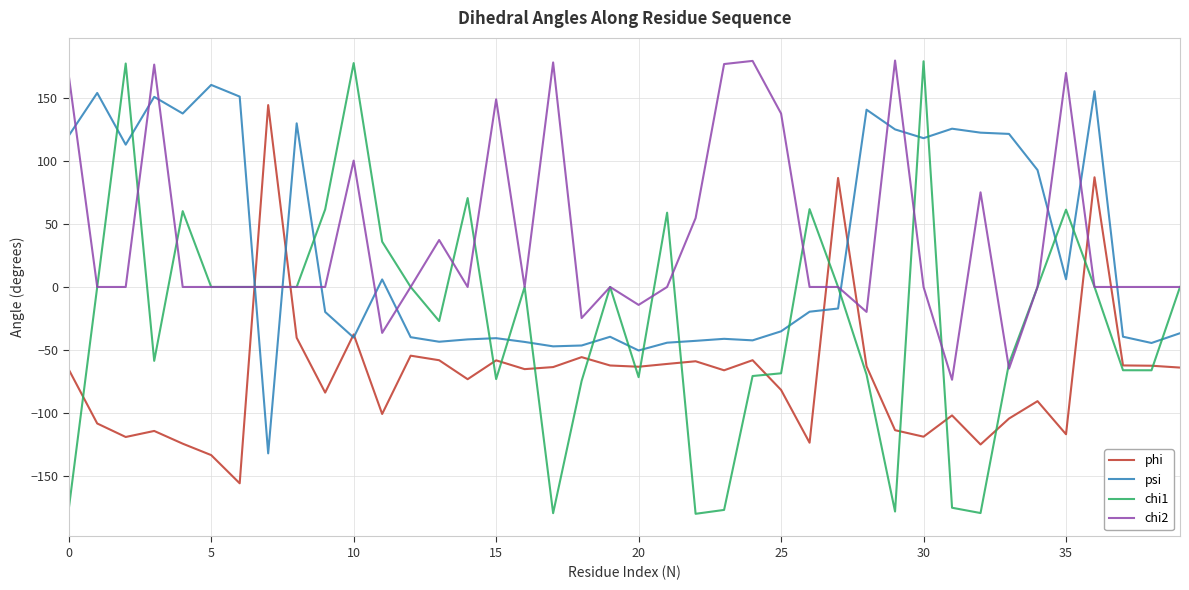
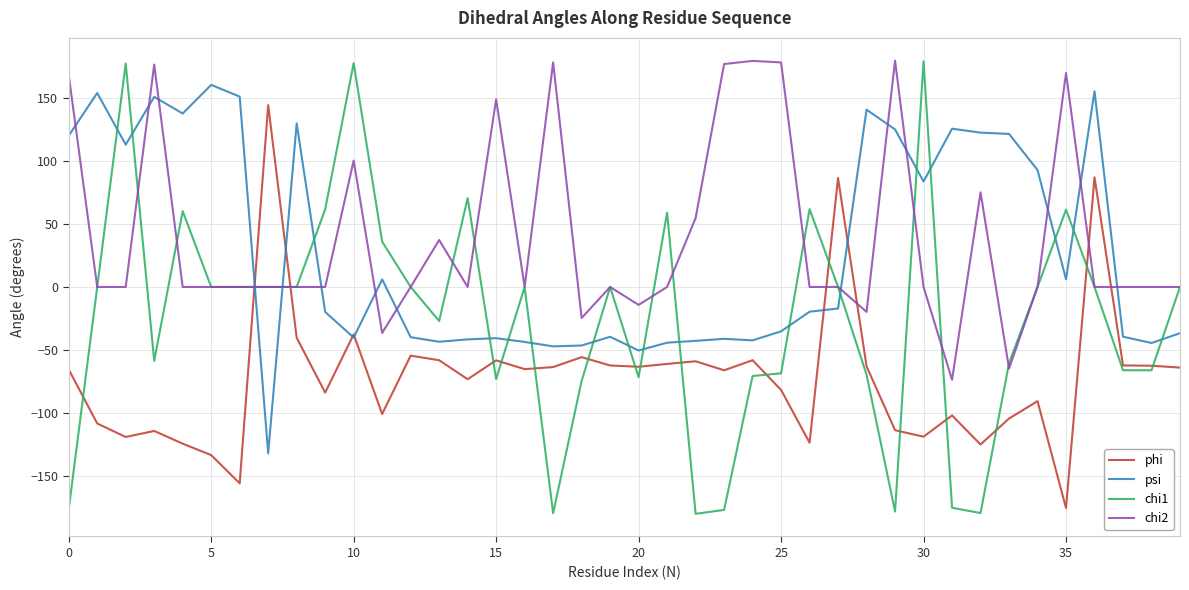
  {
    "phi": {
      "0": -65,
      "5": -133,
      "10": -38,
      "15": -58,
      "20": -63,
      "25": -82,
      "30": -119,
-     "35": -117
+     "35": -175
    },
    "psi": {
      "0": 120,
      "5": 160,
      "10": -40,
      "15": -41,
      "20": -50,
      "25": -35,
-     "30": 118,
+     "30": 84,
      "35": 6
    },
    "chi1": {
      "0": -176,
      "10": 177,
      "15": -73,
      "20": -72,
      "25": -68,
      "30": 179,
      "35": 61
    },
    "chi2": {
      "0": 168,
      "10": 100,
      "15": 149,
      "20": -14,
-     "25": 137,
+     "25": 178,
      "30": 0,
      "35": 170
    }
  }
